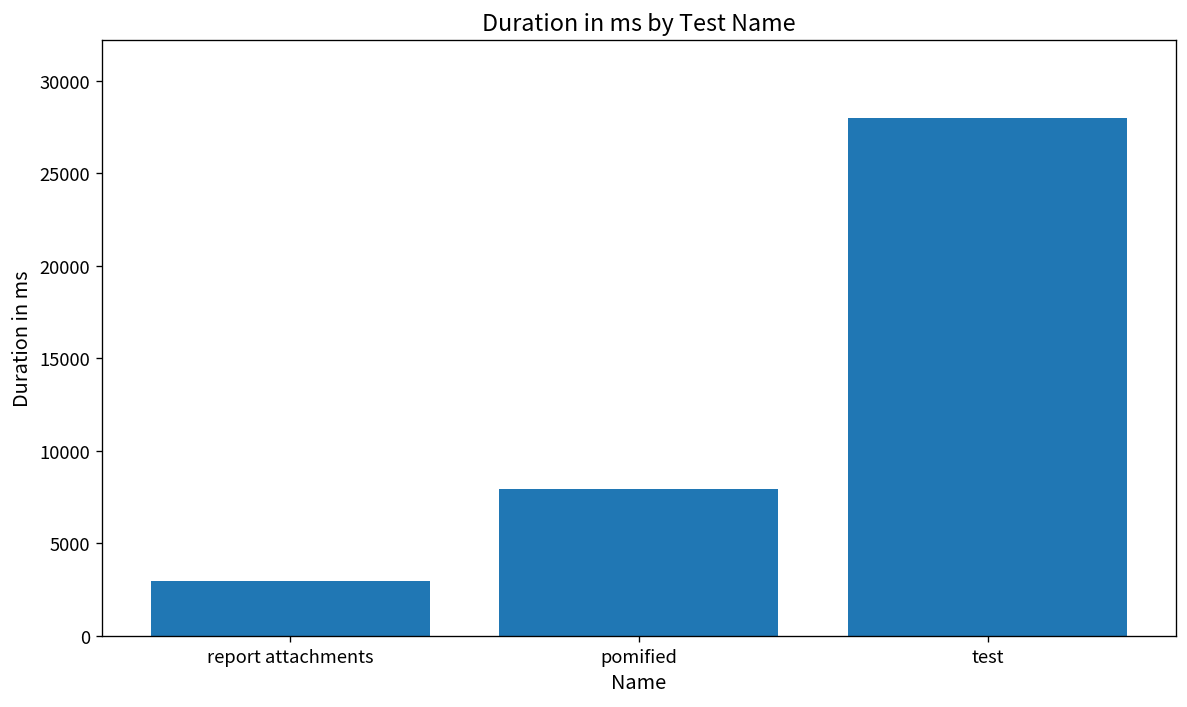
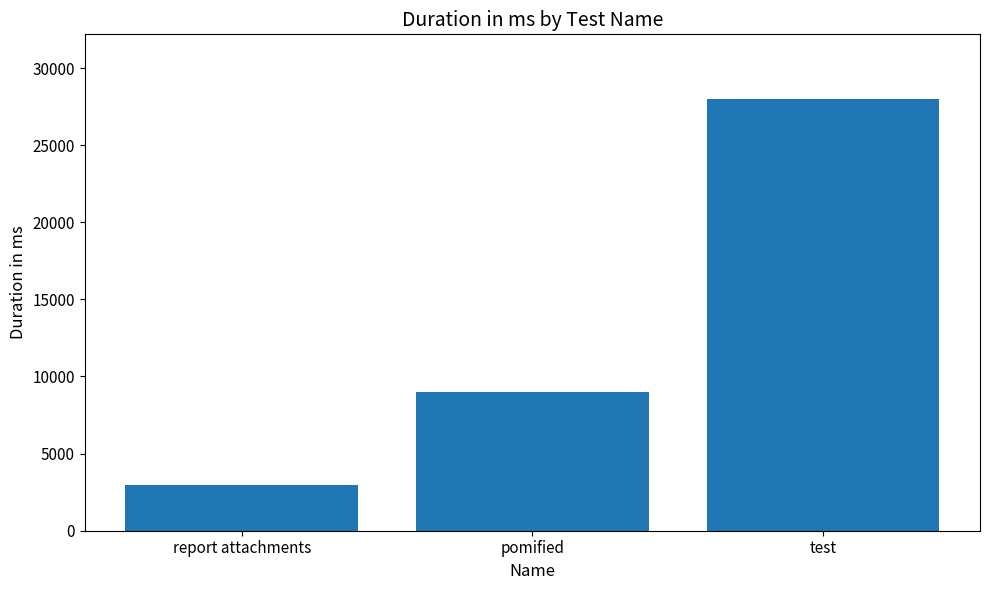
  {
    "report attachments": 3000,
-   "pomified": 7900,
+   "pomified": 9000,
    "test": 28000
  }
